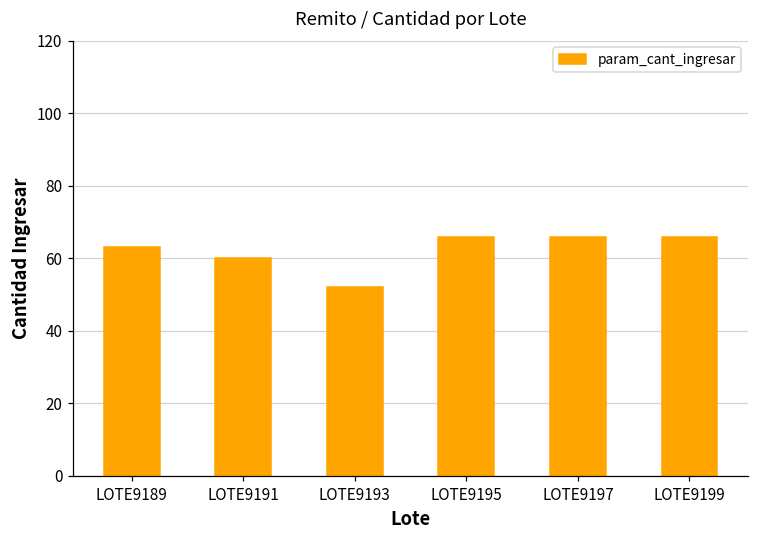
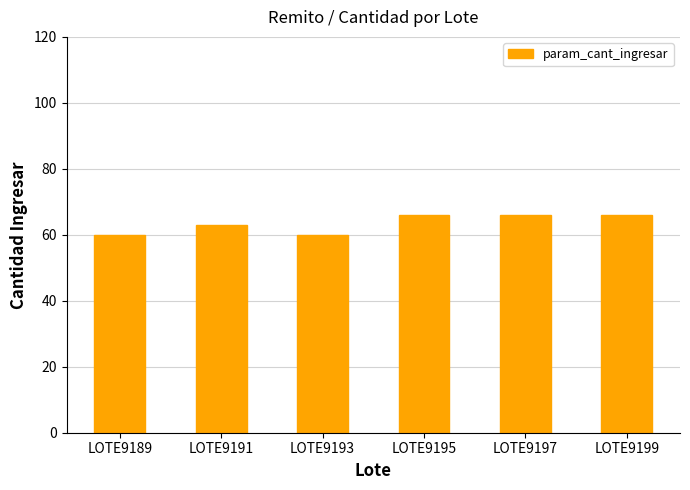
  {
-   "LOTE9189": 63,
-   "LOTE9191": 60,
-   "LOTE9193": 52,
+   "LOTE9189": 60,
+   "LOTE9191": 63,
+   "LOTE9193": 60,
    "LOTE9195": 66,
    "LOTE9197": 66,
    "LOTE9199": 66
  }
